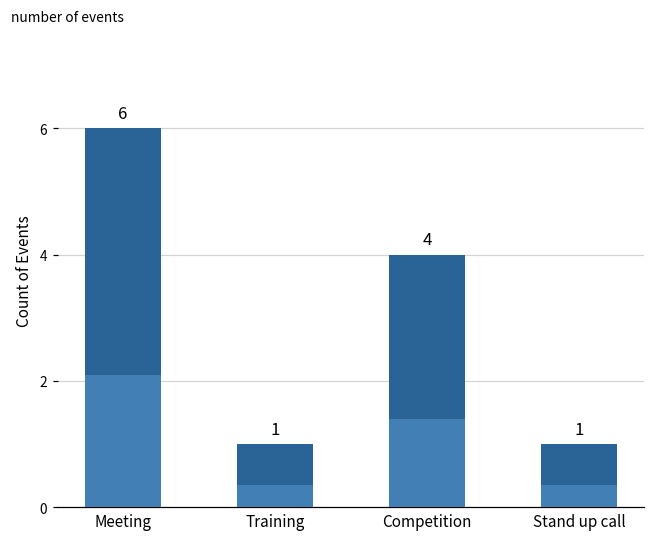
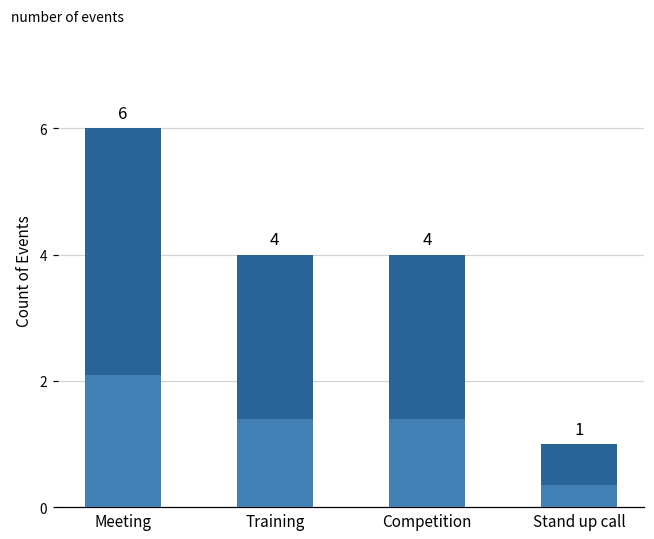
  {
    "Meeting": 6,
-   "Training": 1,
+   "Training": 4,
    "Competition": 4,
    "Stand up call": 1
  }
